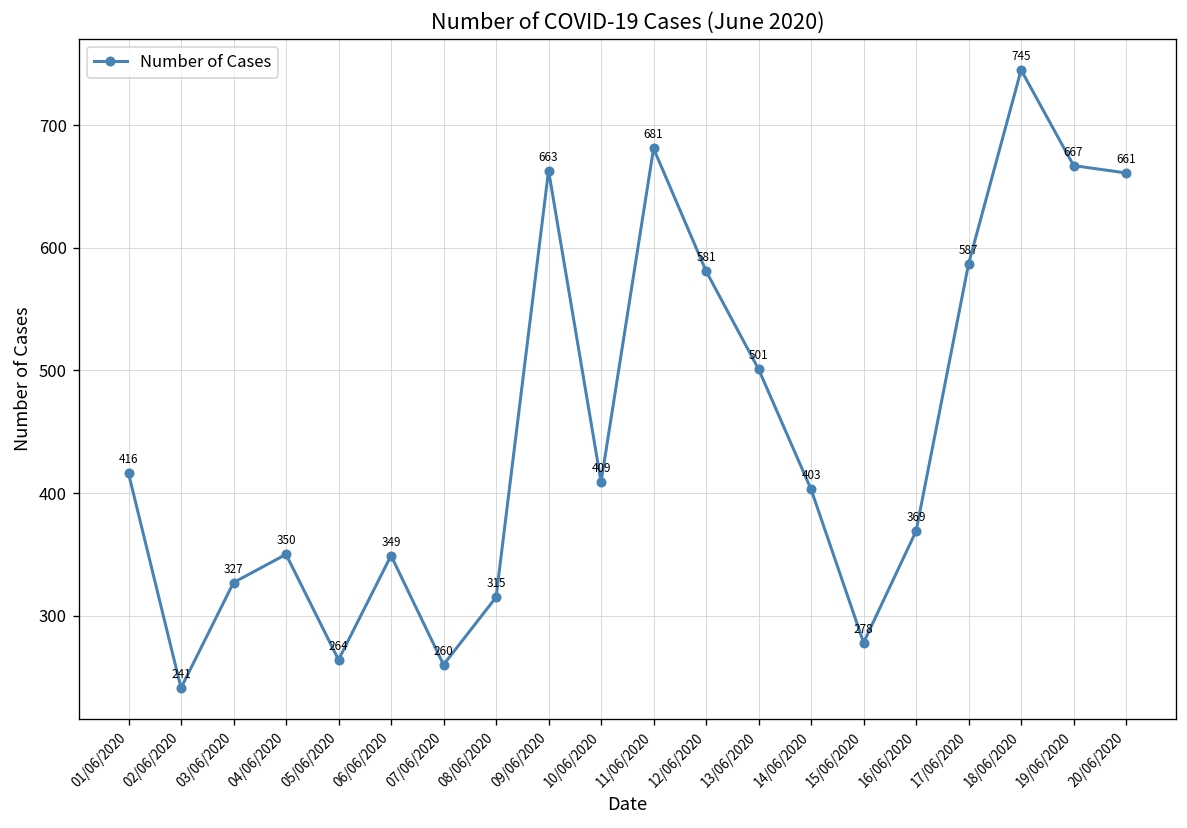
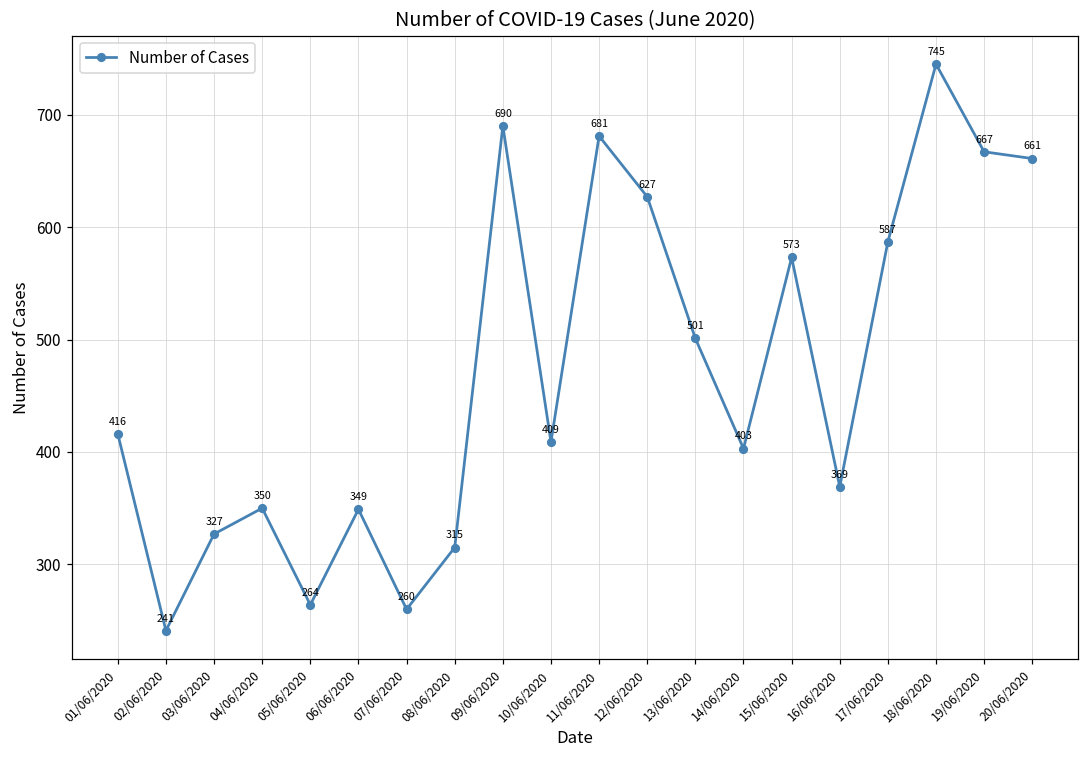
  {
    "01/06/2020": 416,
    "02/06/2020": 241,
    "03/06/2020": 327,
    "04/06/2020": 350,
    "05/06/2020": 264,
    "06/06/2020": 349,
    "07/06/2020": 260,
    "08/06/2020": 315,
-   "09/06/2020": 663,
+   "09/06/2020": 690,
    "10/06/2020": 409,
    "11/06/2020": 681,
-   "12/06/2020": 581,
+   "12/06/2020": 627,
    "13/06/2020": 501,
    "14/06/2020": 403,
-   "15/06/2020": 278,
+   "15/06/2020": 573,
    "16/06/2020": 369,
    "17/06/2020": 587,
    "18/06/2020": 745,
    "19/06/2020": 667,
    "20/06/2020": 661
  }
